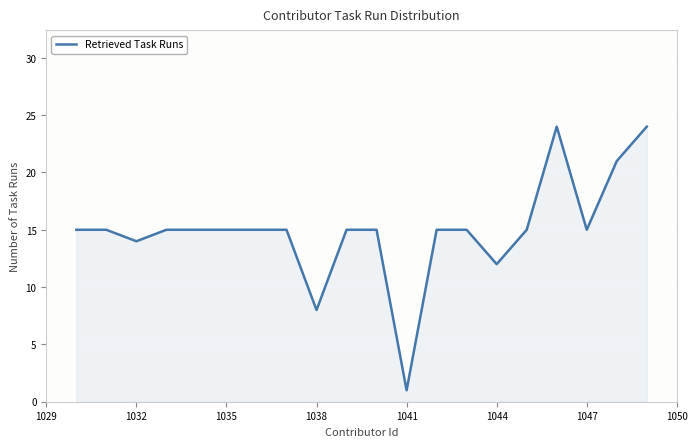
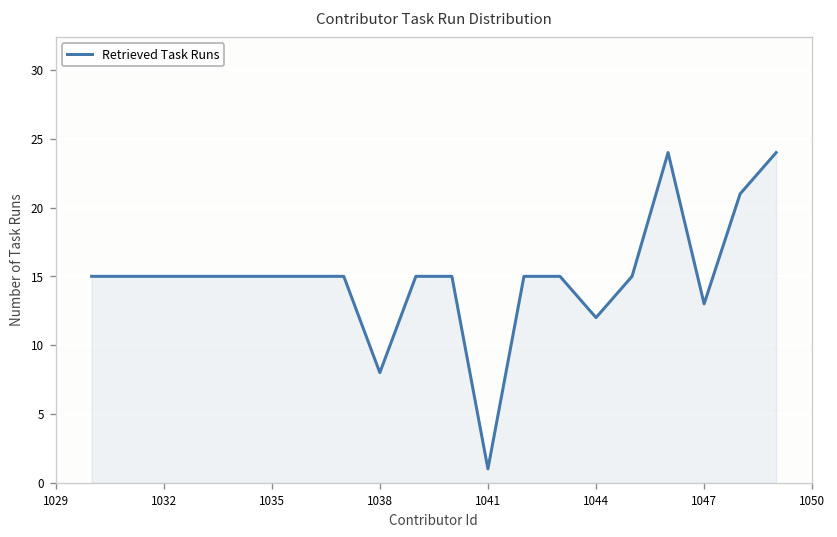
  {
-   "1032": 14,
+   "1032": 15,
    "1035": 15,
    "1038": 8,
    "1041": 1,
    "1044": 12,
-   "1047": 15
+   "1047": 13
  }
